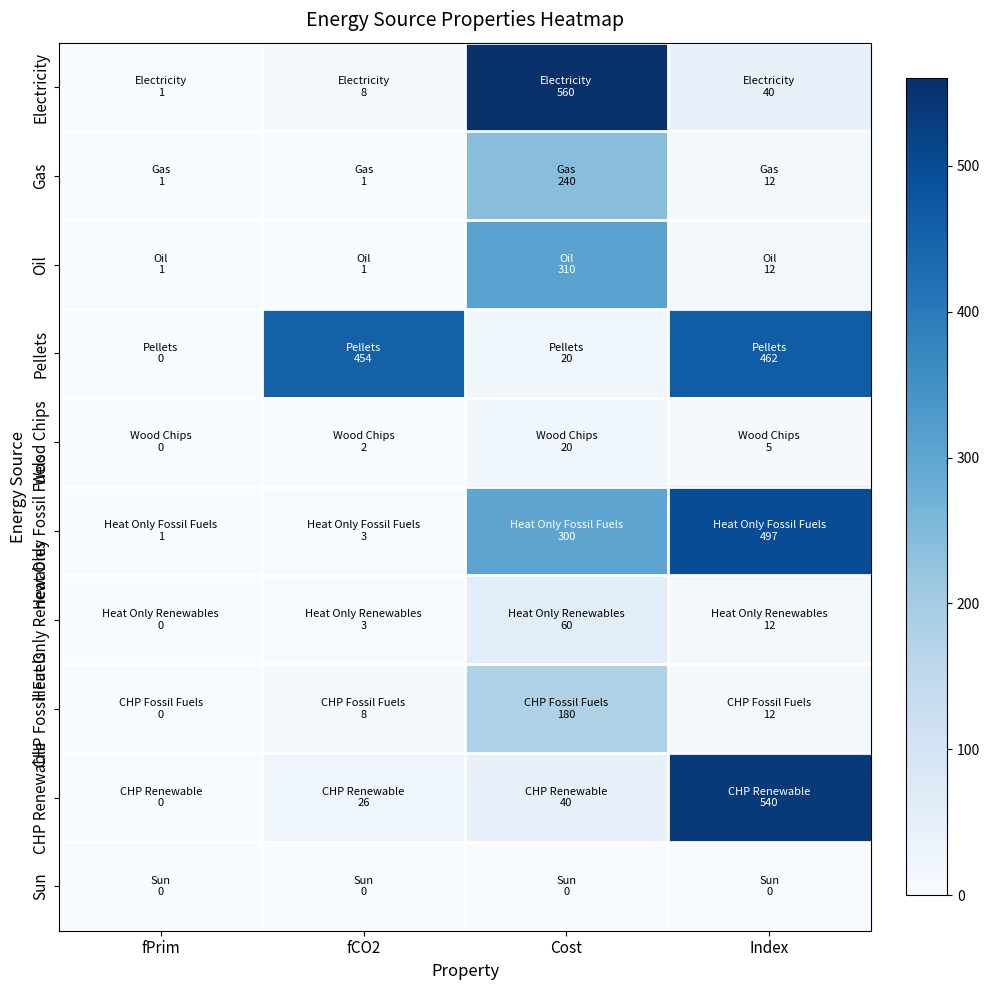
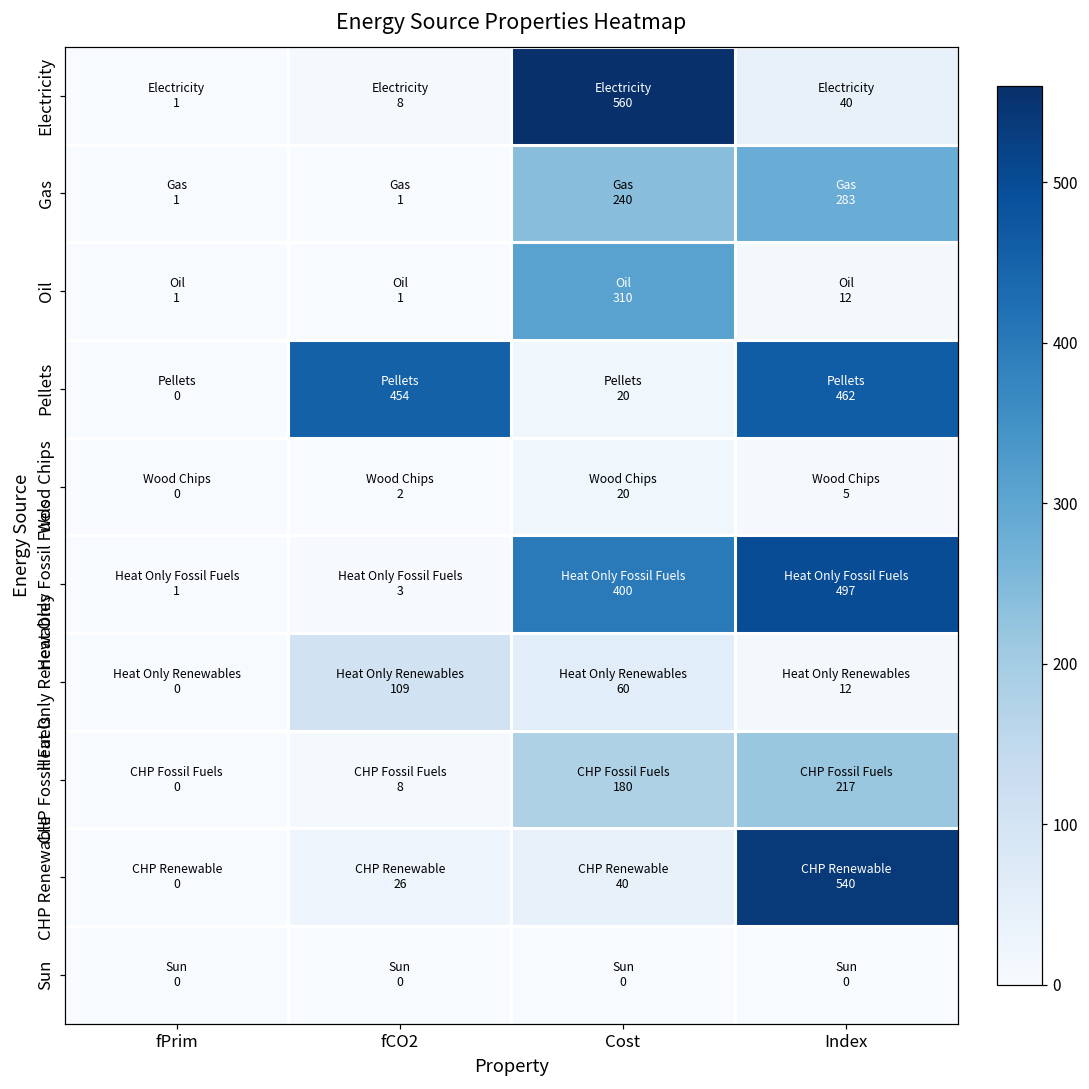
  {
    "Electricity": {
      "fPrim": 1,
      "fCO2": 8,
      "Cost": 560,
      "Index": 40
    },
    "Gas": {
      "fPrim": 1,
      "fCO2": 1,
      "Cost": 240,
-     "Index": 12
+     "Index": 283
    },
    "Oil": {
      "fPrim": 1,
      "fCO2": 1,
      "Cost": 310,
      "Index": 12
    },
    "Pellets": {
      "fPrim": 0,
      "fCO2": 454,
      "Cost": 20,
      "Index": 462
    },
    "Wood Chips": {
      "fPrim": 0,
      "fCO2": 2,
      "Cost": 20,
      "Index": 5
    },
    "Heat Only Fossil Fuels": {
      "fPrim": 1,
      "fCO2": 3,
-     "Cost": 300,
+     "Cost": 400,
      "Index": 497
    },
    "Heat Only Renewables": {
      "fPrim": 0,
-     "fCO2": 3,
+     "fCO2": 109,
      "Cost": 60,
      "Index": 12
    },
    "CHP Fossil Fuels": {
      "fPrim": 0,
      "fCO2": 8,
      "Cost": 180,
-     "Index": 12
+     "Index": 217
    },
    "CHP Renewable": {
      "fPrim": 0,
      "fCO2": 26,
      "Cost": 40,
      "Index": 540
    },
    "Sun": {
      "fPrim": 0,
      "fCO2": 0,
      "Cost": 0,
      "Index": 0
    }
  }
